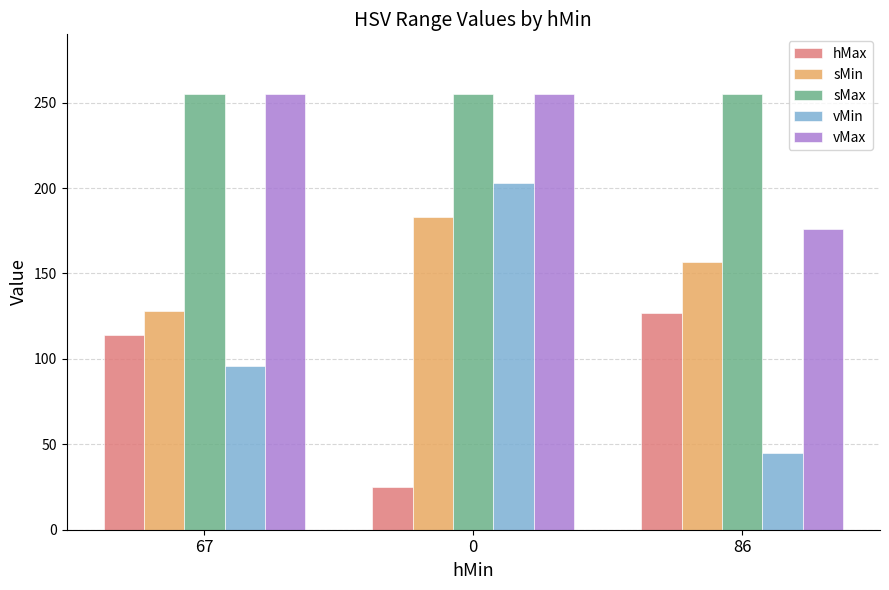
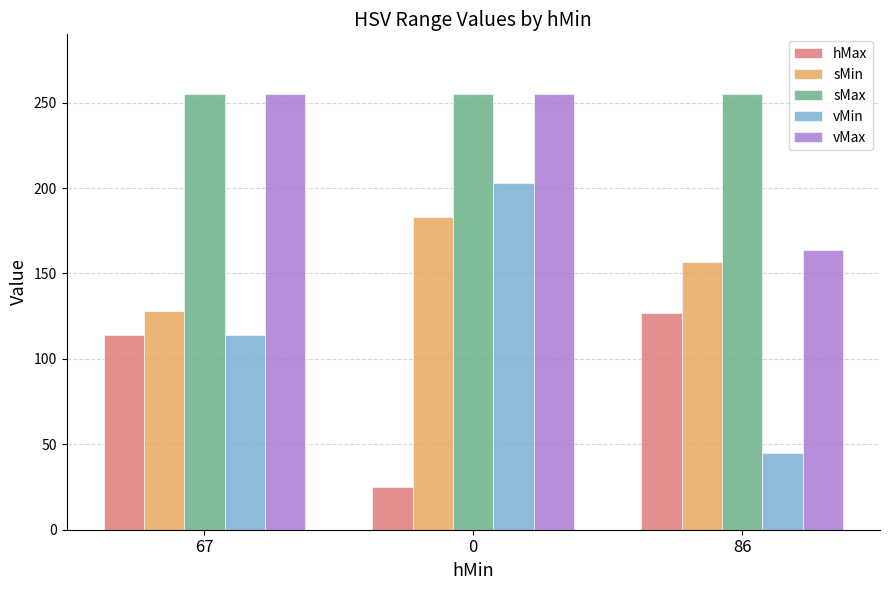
  {
    "sMax": {
      "67": 255,
      "0": 255,
      "86": 255
    },
    "vMin": {
-     "67": 96,
+     "67": 114,
      "0": 203,
      "86": 45
    },
    "vMax": {
      "67": 255,
      "0": 255,
-     "86": 176
+     "86": 164
    }
  }
